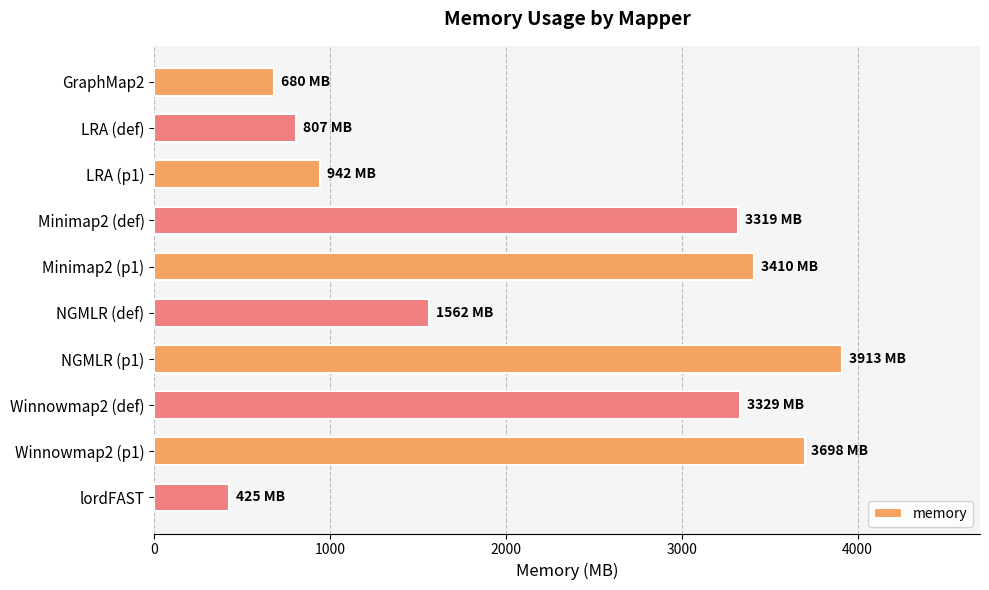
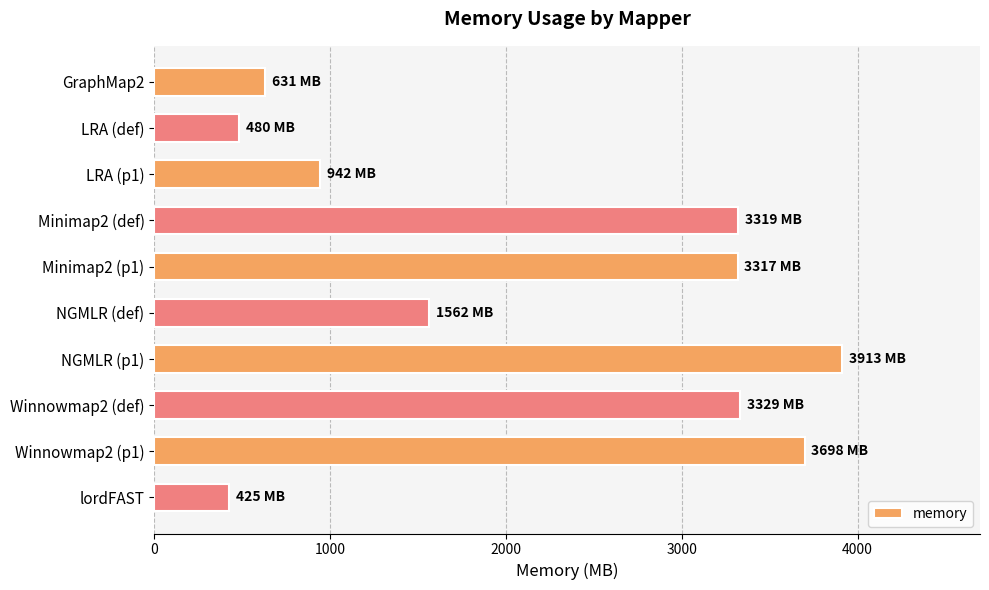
  {
-   "GraphMap2": 680,
-   "LRA (def)": 807,
+   "GraphMap2": 631,
+   "LRA (def)": 480,
    "LRA (p1)": 942,
    "Minimap2 (def)": 3319,
-   "Minimap2 (p1)": 3410,
+   "Minimap2 (p1)": 3317,
    "NGMLR (def)": 1562,
    "NGMLR (p1)": 3913,
    "Winnowmap2 (def)": 3329,
    "Winnowmap2 (p1)": 3698,
    "lordFAST": 425
  }
